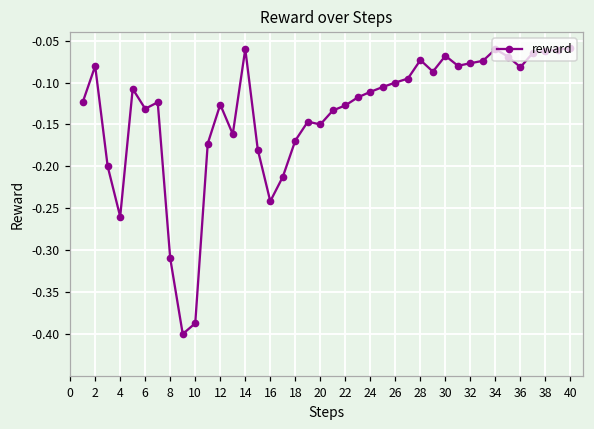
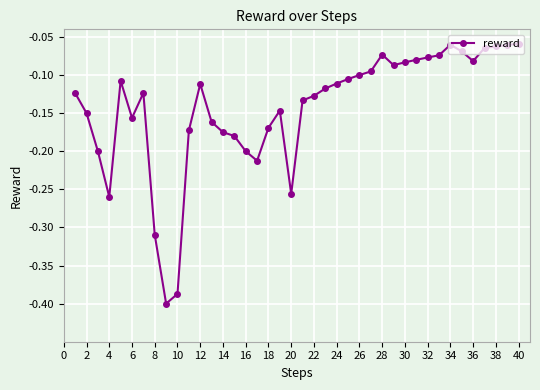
  {
-   "2": -0.08,
+   "2": -0.15,
    "4": -0.26,
-   "6": -0.13,
+   "6": -0.16,
    "8": -0.31,
    "10": -0.39,
-   "12": -0.13,
-   "14": -0.06,
-   "16": -0.24,
+   "12": -0.11,
+   "14": -0.18,
+   "16": -0.20,
    "18": -0.17,
-   "20": -0.15,
+   "20": -0.26,
    "22": -0.13,
    "24": -0.11,
    "26": -0.10,
    "28": -0.07,
-   "30": -0.07,
+   "30": -0.08,
    "32": -0.08,
    "36": -0.08
  }
